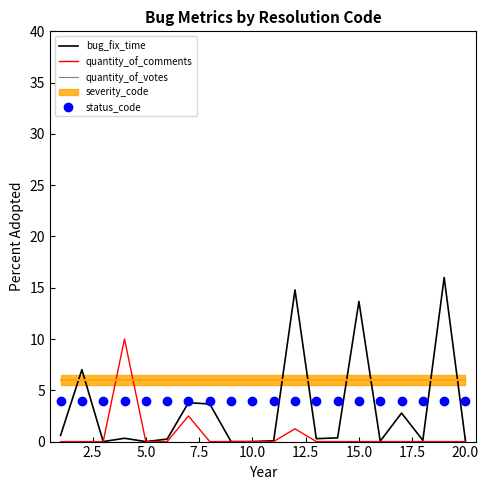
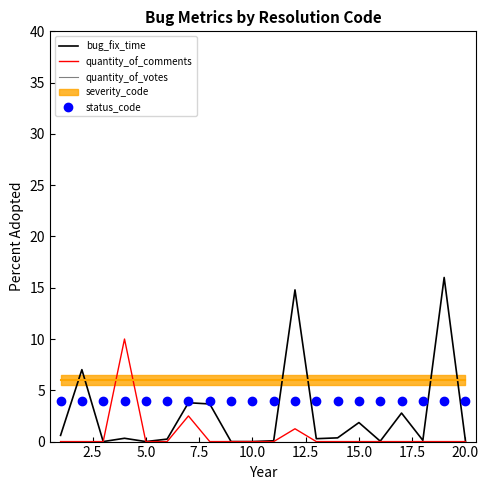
  {
    "bug_fix_time": {
-     "15.0": 13.7
+     "15.0": 1.9
    },
    "status_code": {
      "5.0": 4.0,
      "10.0": 4.0,
      "15.0": 4.0,
      "20.0": 4.0
    }
  }
